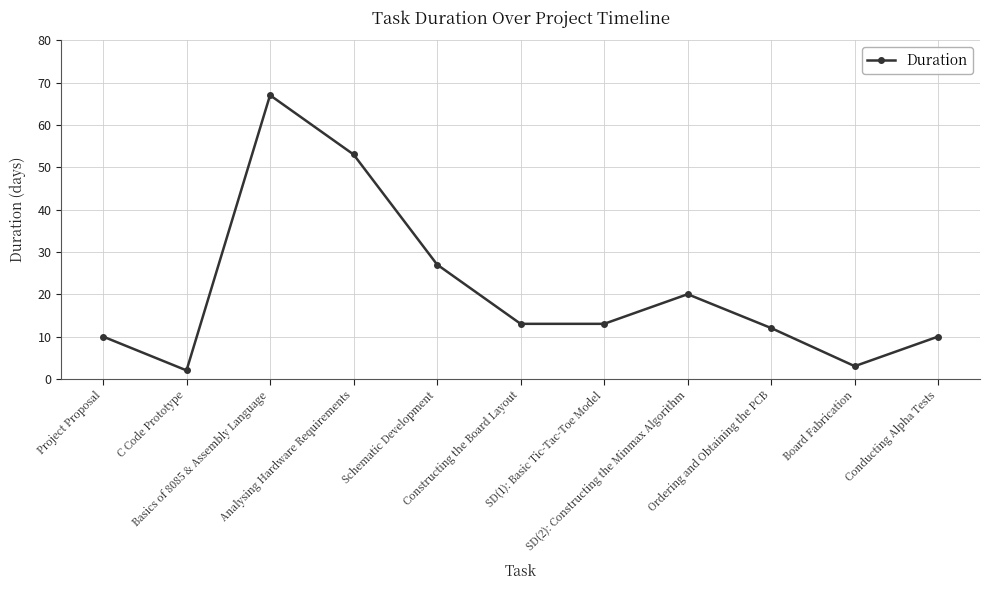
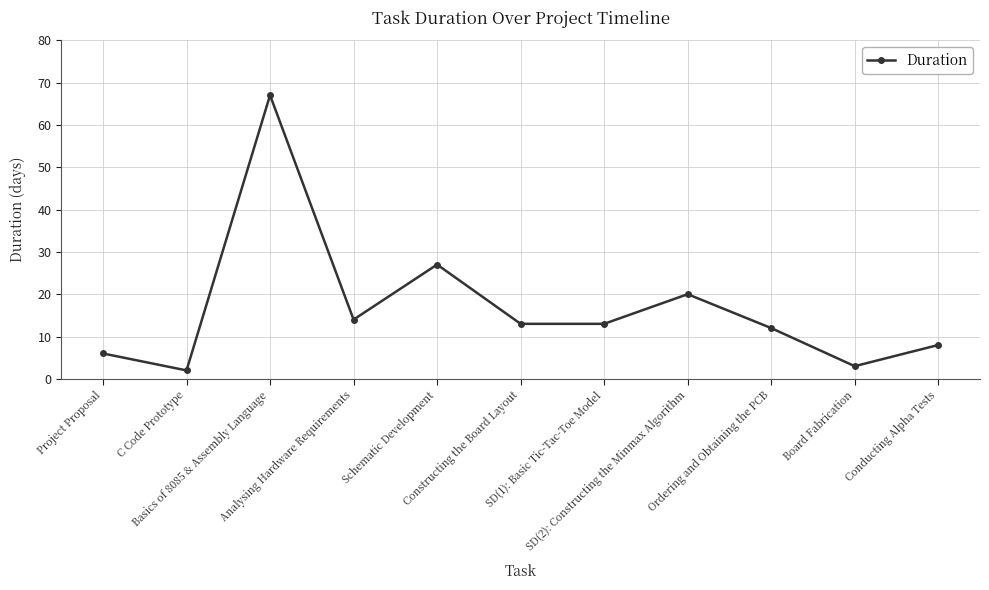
  {
-   "Project Proposal": 10,
+   "Project Proposal": 6,
    "C Code Prototype": 2,
    "Basics of 8085 & Assembly Language": 67,
-   "Analysing Hardware Requirements": 53,
+   "Analysing Hardware Requirements": 14,
    "Schematic Development": 27,
    "Constructing the Board Layout": 13,
    "SD(1): Basic Tic-Tac-Toe Model": 13,
    "SD(2): Constructing the Minmax Algorithm": 20,
    "Ordering and Obtaining the PCB": 12,
    "Board Fabrication": 3,
-   "Conducting Alpha Tests": 10
+   "Conducting Alpha Tests": 8
  }
